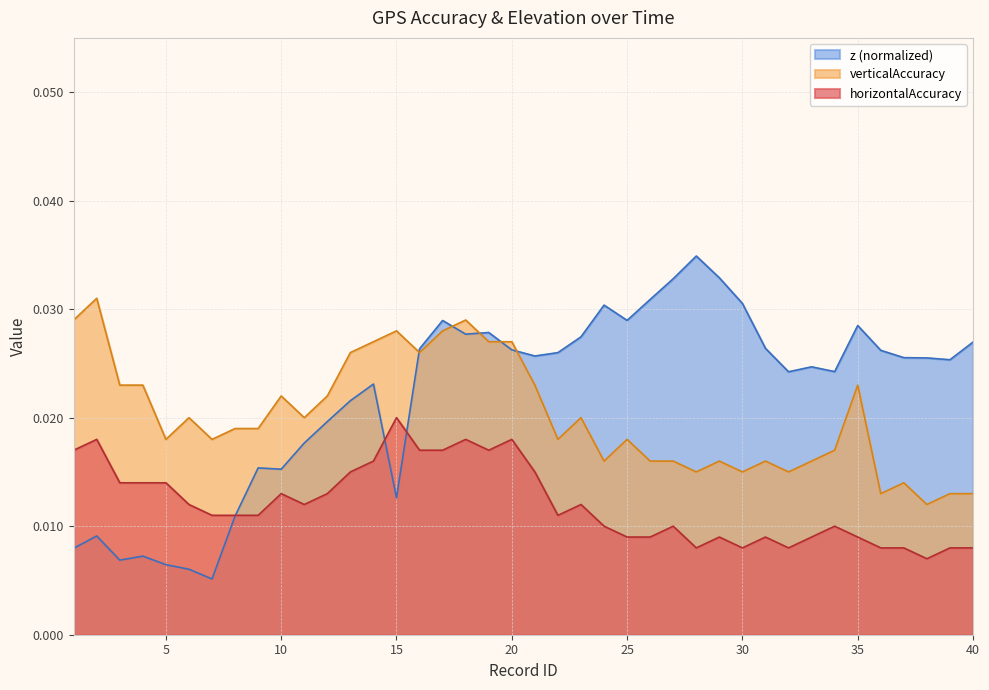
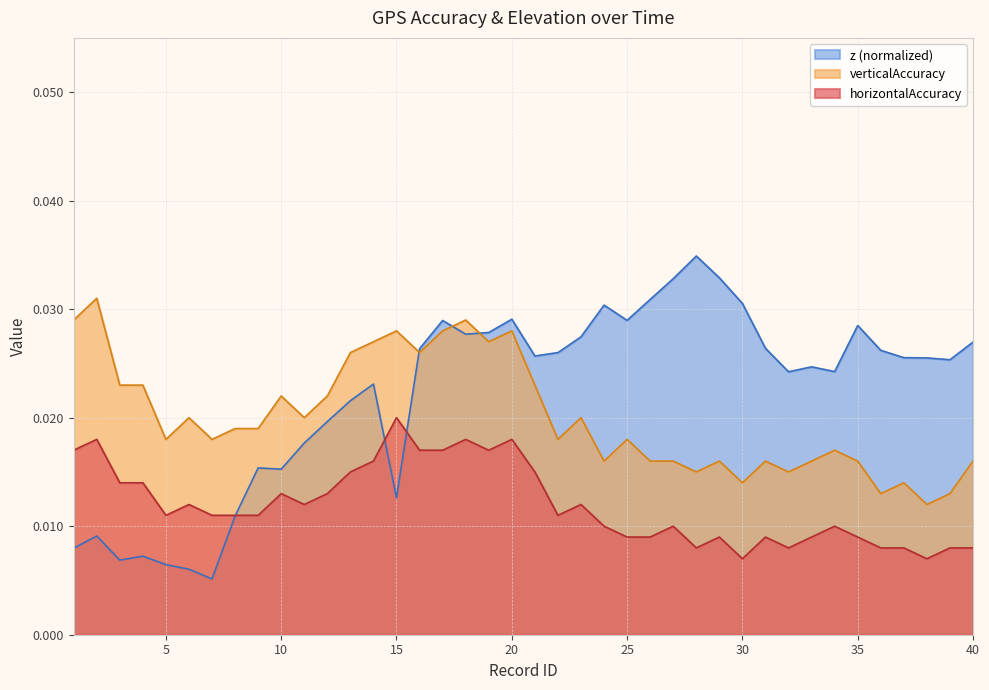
  {
    "z (normalized)": {
      "5": 0.0065,
      "10": 0.0153,
      "15": 0.0126,
-     "20": 0.0262,
+     "20": 0.0291,
      "25": 0.0290,
      "30": 0.0305,
      "35": 0.0285,
      "40": 0.0270
    },
    "verticalAccuracy": {
      "5": 0.018,
      "10": 0.022,
      "15": 0.028,
-     "20": 0.027,
+     "20": 0.028,
      "25": 0.018,
-     "30": 0.015,
-     "35": 0.023,
-     "40": 0.013
+     "30": 0.014,
+     "35": 0.016,
+     "40": 0.016
    },
    "horizontalAccuracy": {
-     "5": 0.014,
+     "5": 0.011,
      "10": 0.013,
      "15": 0.020,
      "20": 0.018,
      "25": 0.009,
-     "30": 0.008,
+     "30": 0.007,
      "35": 0.009,
      "40": 0.008
    }
  }
